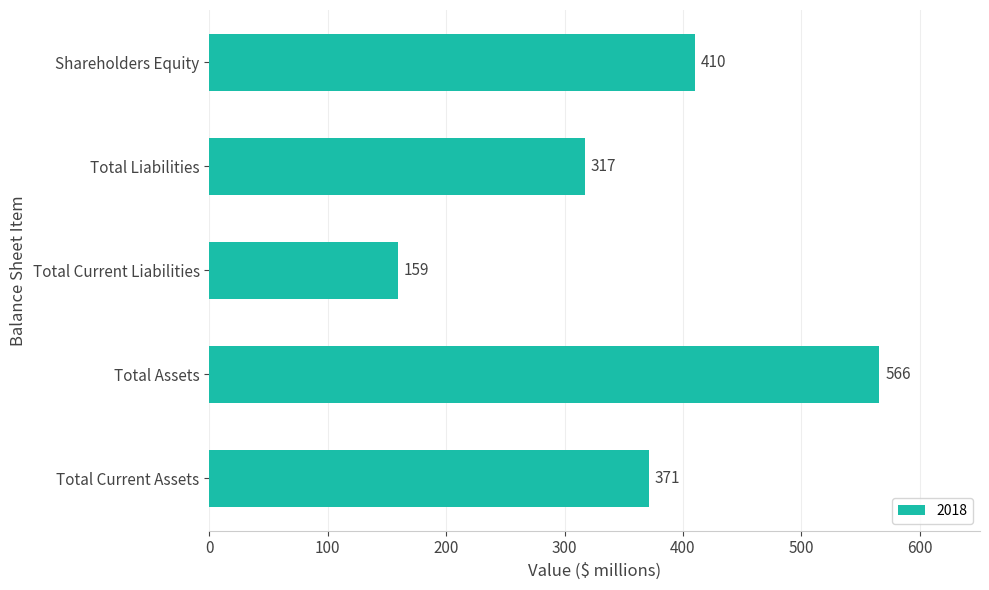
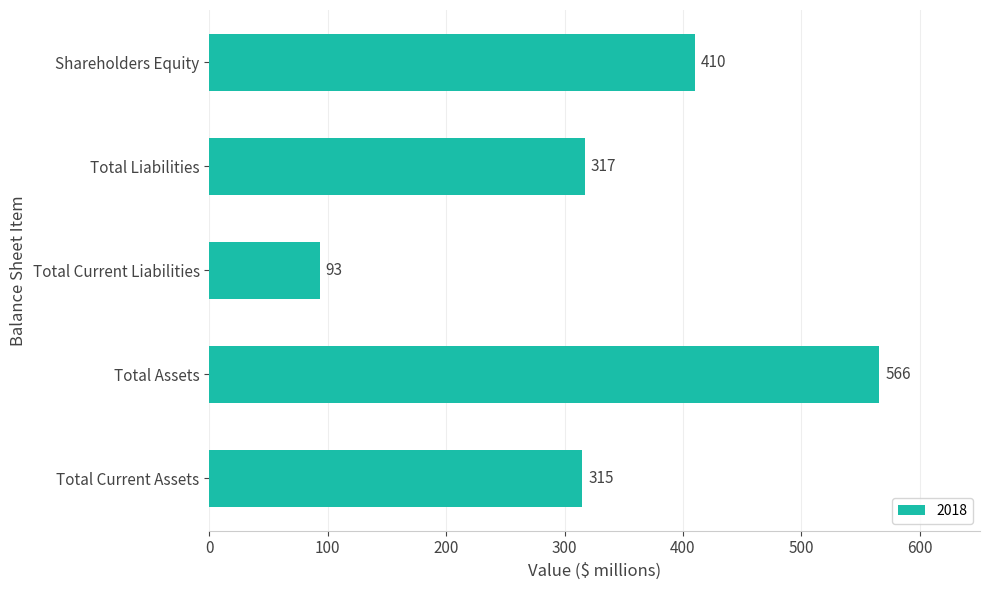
  {
    "Shareholders Equity": 410,
    "Total Liabilities": 317,
-   "Total Current Liabilities": 159,
+   "Total Current Liabilities": 93,
    "Total Assets": 566,
-   "Total Current Assets": 371
+   "Total Current Assets": 315
  }
